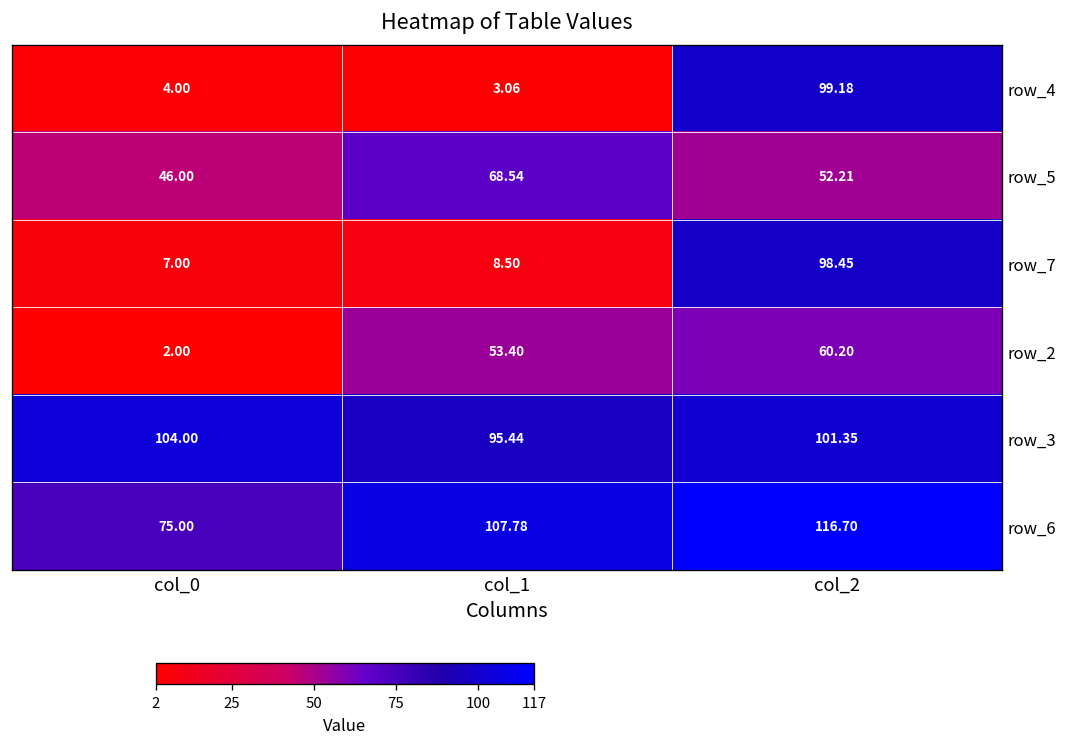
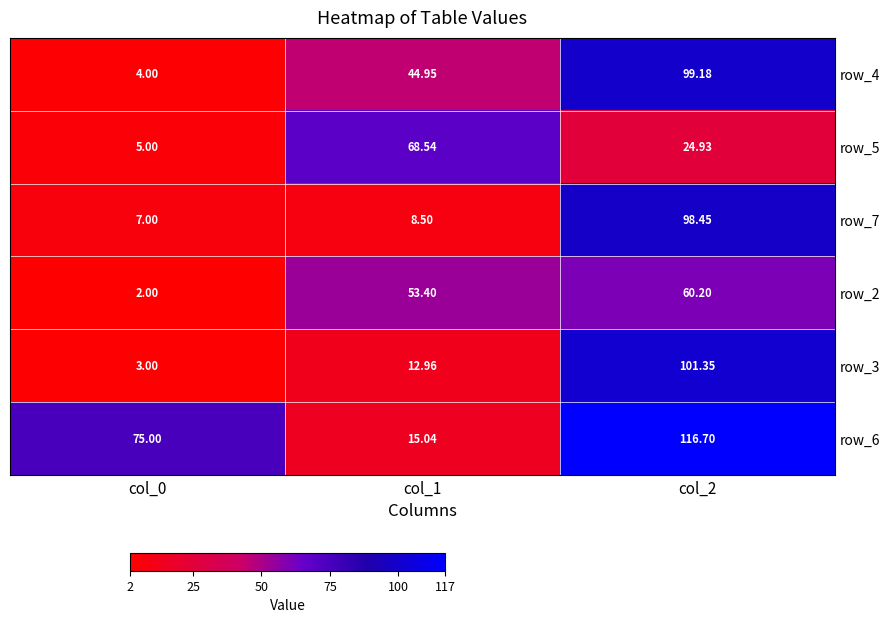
  {
    "row_4": {
      "col_0": 4.00,
-     "col_1": 3.06,
+     "col_1": 44.95,
      "col_2": 99.18
    },
    "row_5": {
-     "col_0": 46.00,
+     "col_0": 5.00,
      "col_1": 68.54,
-     "col_2": 52.21
+     "col_2": 24.93
    },
    "row_7": {
      "col_0": 7.00,
      "col_1": 8.50,
      "col_2": 98.45
    },
    "row_2": {
      "col_0": 2.00,
      "col_1": 53.40,
      "col_2": 60.20
    },
    "row_3": {
-     "col_0": 104.00,
-     "col_1": 95.44,
+     "col_0": 3.00,
+     "col_1": 12.96,
      "col_2": 101.35
    },
    "row_6": {
      "col_0": 75.00,
-     "col_1": 107.78,
+     "col_1": 15.04,
      "col_2": 116.70
    }
  }
